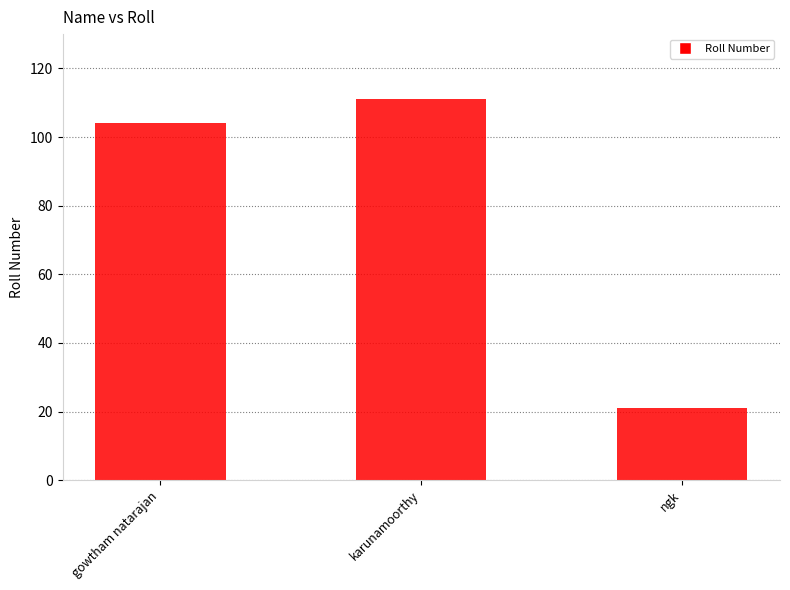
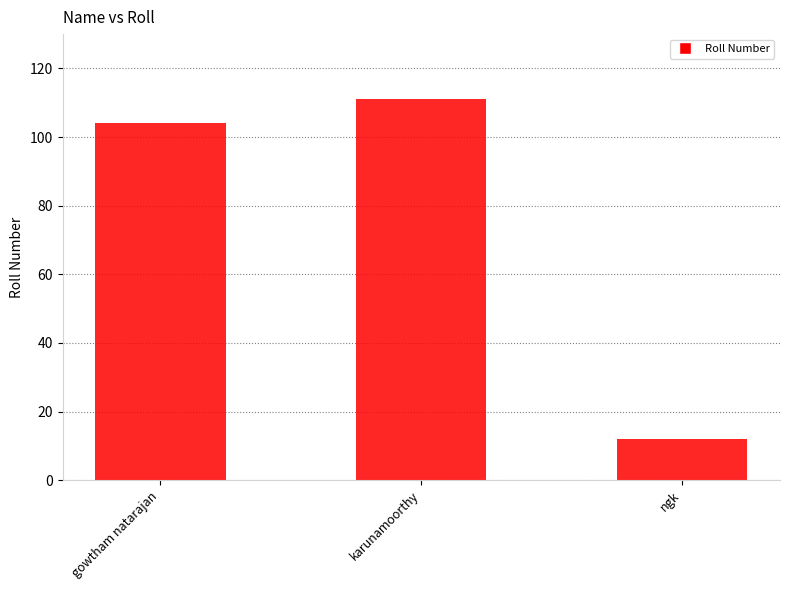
  {
    "gowtham natarajan": 104,
    "karunamoorthy": 111,
-   "ngk": 21
+   "ngk": 12
  }
